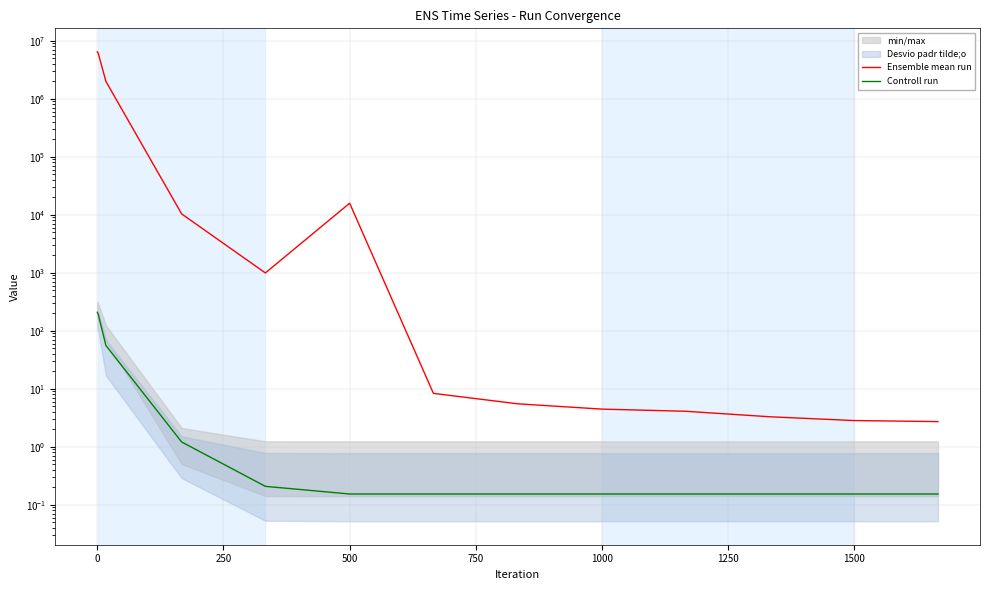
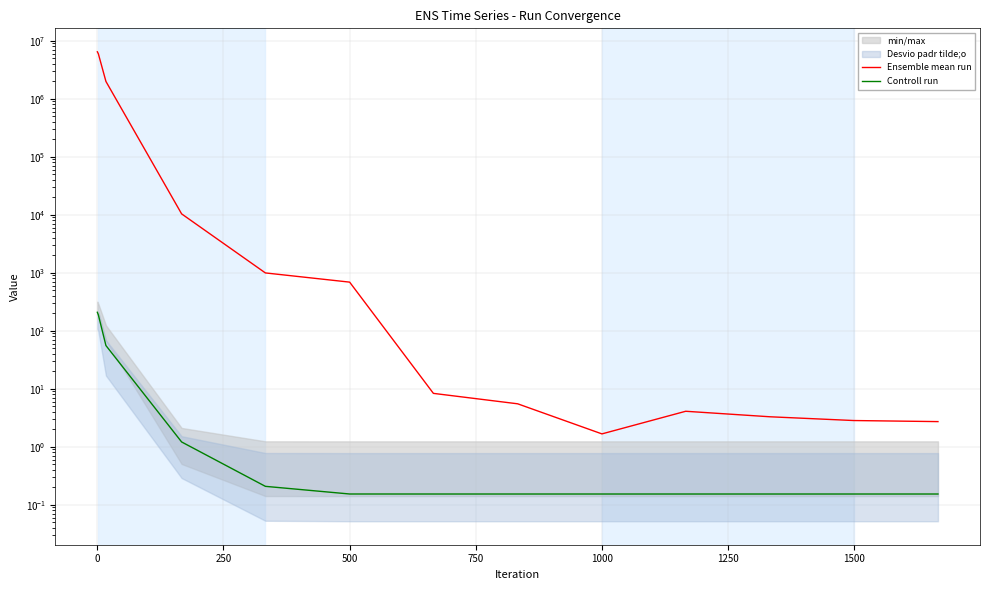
  {
    "Ensemble mean run": {
      "0": 6000000,
-     "500": 16000,
-     "1000": 4
+     "500": 700,
+     "1000": 1.7
    },
    "Controll run": {
      "500": 0.15,
      "1000": 0.15
    }
  }
